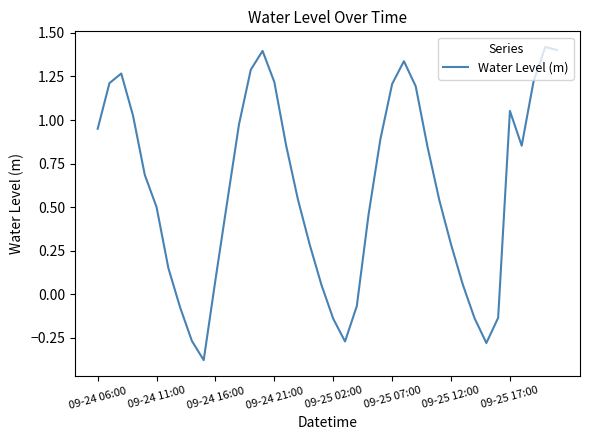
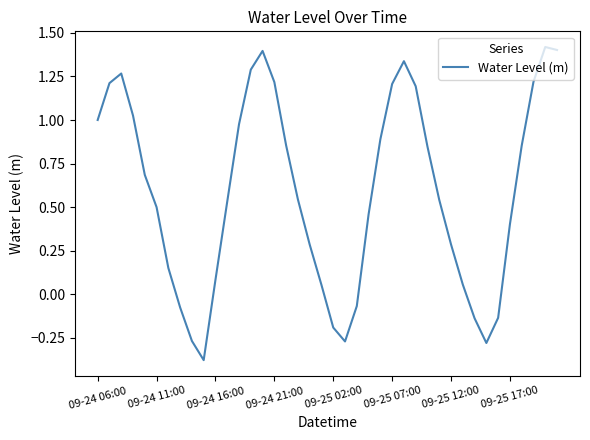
  {
-   "09-24 06:00": 0.95,
+   "09-24 06:00": 1.00,
    "09-24 11:00": 0.50,
    "09-24 16:00": 0.08,
    "09-24 21:00": 1.22,
-   "09-25 02:00": -0.14,
+   "09-25 02:00": -0.19,
    "09-25 07:00": 1.21,
    "09-25 12:00": 0.29,
-   "09-25 17:00": 1.05
+   "09-25 17:00": 0.40
  }
